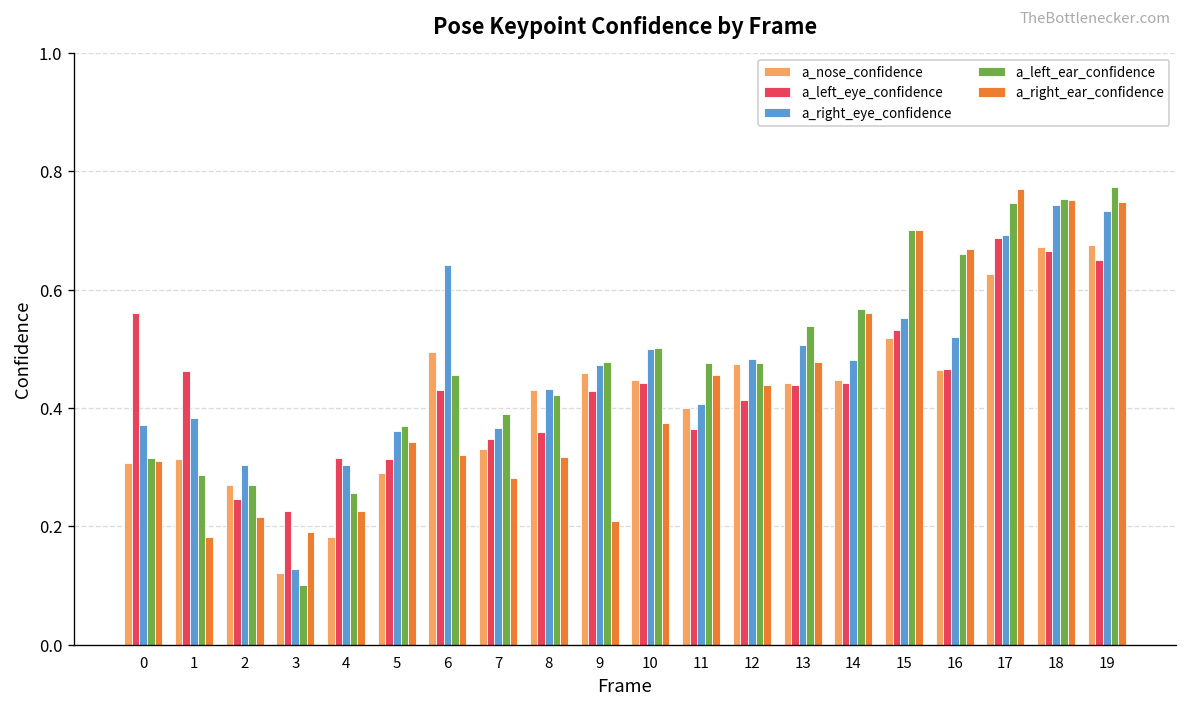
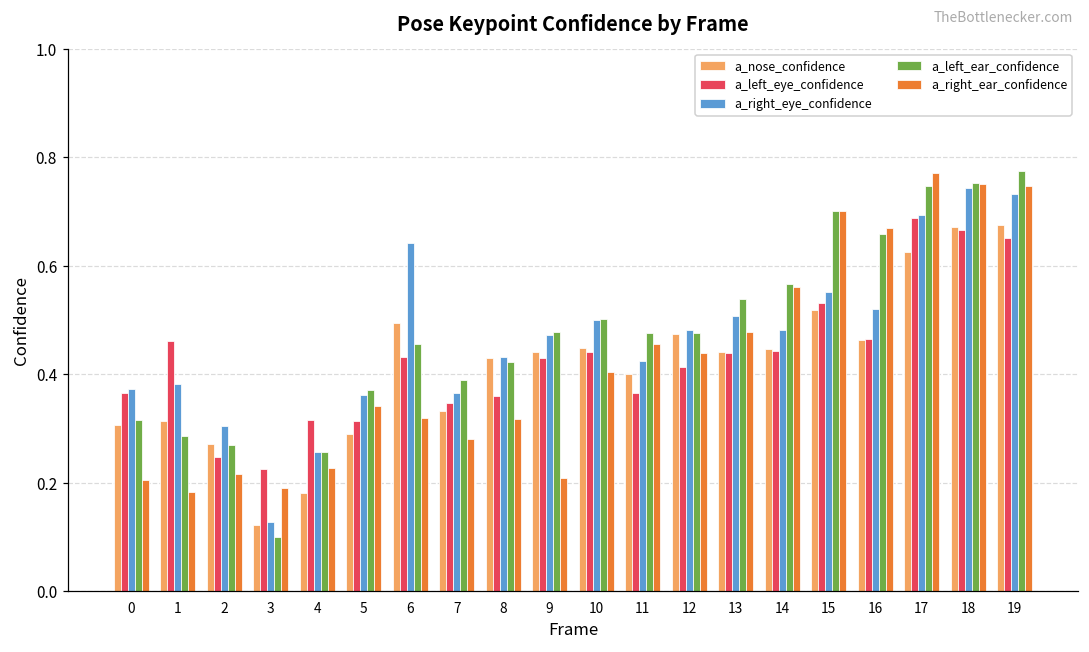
  {
    "a_nose_confidence": {
      "0": 0.31,
      "1": 0.31,
      "2": 0.27,
      "3": 0.12,
      "4": 0.18,
      "5": 0.29,
      "6": 0.49,
      "7": 0.33,
      "8": 0.43,
-     "9": 0.46,
+     "9": 0.44,
      "10": 0.45,
      "11": 0.40,
      "12": 0.48,
      "13": 0.44,
      "14": 0.45,
      "15": 0.52,
      "16": 0.46,
      "17": 0.63,
      "18": 0.67,
      "19": 0.68
    },
    "a_left_eye_confidence": {
-     "0": 0.56,
+     "0": 0.37,
      "1": 0.46,
      "2": 0.25,
      "3": 0.23,
      "4": 0.32,
      "5": 0.31,
      "6": 0.43,
      "7": 0.35,
      "8": 0.36,
      "9": 0.43,
      "10": 0.44,
      "11": 0.36,
      "12": 0.41,
      "13": 0.44,
      "14": 0.44,
      "15": 0.53,
      "16": 0.47,
      "17": 0.69,
      "18": 0.67,
      "19": 0.65
    },
    "a_right_eye_confidence": {
      "0": 0.37,
      "1": 0.38,
      "2": 0.30,
      "3": 0.13,
-     "4": 0.30,
+     "4": 0.26,
      "5": 0.36,
      "6": 0.64,
      "7": 0.37,
      "8": 0.43,
      "9": 0.47,
      "10": 0.50,
-     "11": 0.41,
+     "11": 0.43,
      "12": 0.48,
      "13": 0.51,
      "14": 0.48,
      "15": 0.55,
      "16": 0.52,
      "17": 0.69,
      "18": 0.74,
      "19": 0.73
    },
    "a_left_ear_confidence": {
      "0": 0.32,
      "1": 0.29,
      "2": 0.27,
      "3": 0.10,
      "4": 0.26,
      "5": 0.37,
      "6": 0.46,
      "7": 0.39,
      "8": 0.42,
      "9": 0.48,
      "10": 0.50,
      "11": 0.48,
      "12": 0.48,
      "13": 0.54,
      "14": 0.57,
      "15": 0.70,
      "16": 0.66,
      "17": 0.75,
      "18": 0.75,
      "19": 0.77
    },
    "a_right_ear_confidence": {
-     "0": 0.31,
+     "0": 0.20,
      "1": 0.18,
      "2": 0.22,
      "3": 0.19,
      "4": 0.23,
      "5": 0.34,
      "6": 0.32,
      "7": 0.28,
      "8": 0.32,
      "9": 0.21,
-     "10": 0.38,
+     "10": 0.40,
      "11": 0.46,
      "12": 0.44,
      "13": 0.48,
      "14": 0.56,
      "15": 0.70,
      "16": 0.67,
      "17": 0.77,
      "18": 0.75,
      "19": 0.75
    }
  }
